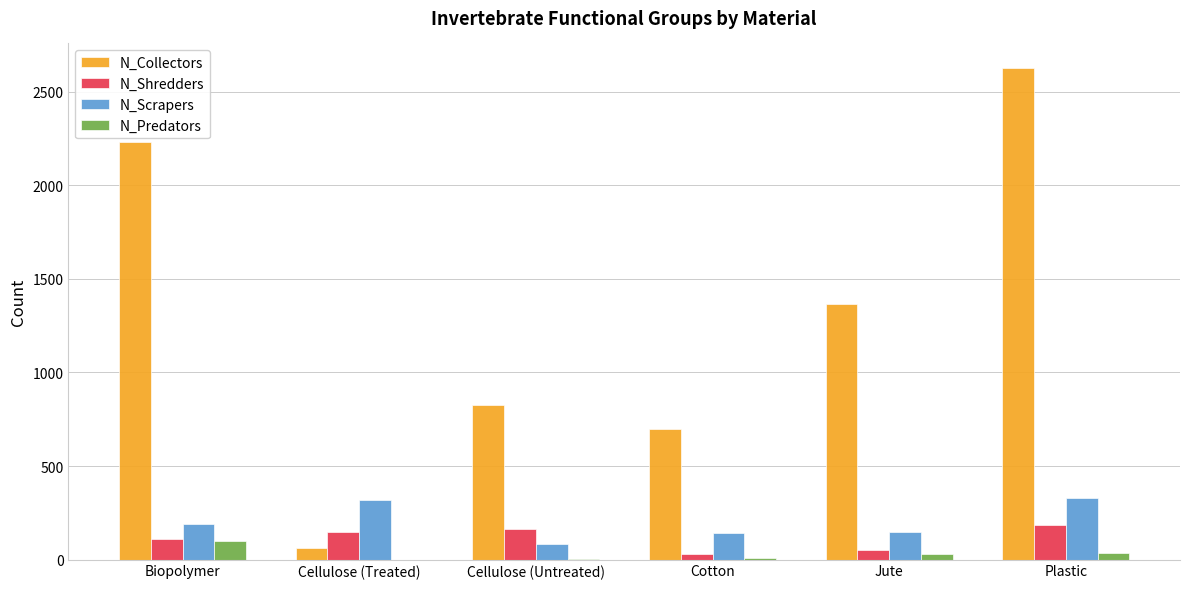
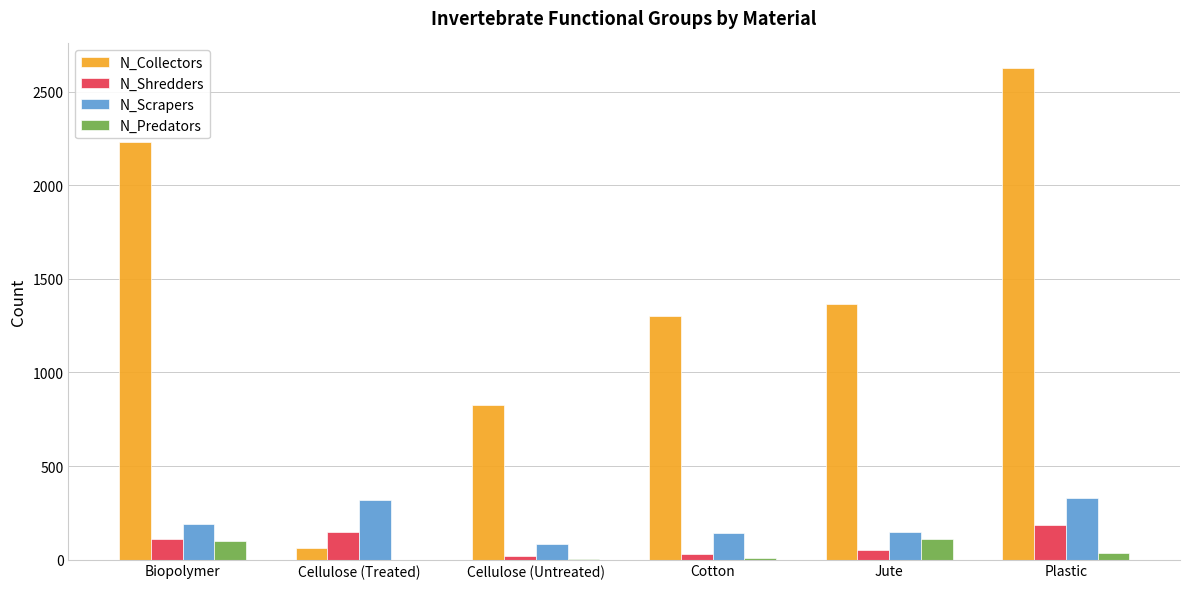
  {
    "N_Collectors": {
      "Biopolymer": 2230,
      "Cellulose (Treated)": 60,
      "Cellulose (Untreated)": 830,
-     "Cotton": 700,
+     "Cotton": 1300,
      "Jute": 1370,
      "Plastic": 2630
    },
    "N_Shredders": {
      "Biopolymer": 110,
      "Cellulose (Treated)": 150,
-     "Cellulose (Untreated)": 160,
+     "Cellulose (Untreated)": 20,
      "Cotton": 30,
      "Jute": 50,
      "Plastic": 190
    },
    "N_Scrapers": {
      "Biopolymer": 190,
      "Cellulose (Treated)": 320,
      "Cellulose (Untreated)": 80,
      "Cotton": 140,
      "Jute": 150,
      "Plastic": 330
    },
    "N_Predators": {
      "Biopolymer": 100,
      "Cellulose (Treated)": 0,
-     "Jute": 30,
+     "Jute": 110,
      "Plastic": 40
    }
  }
